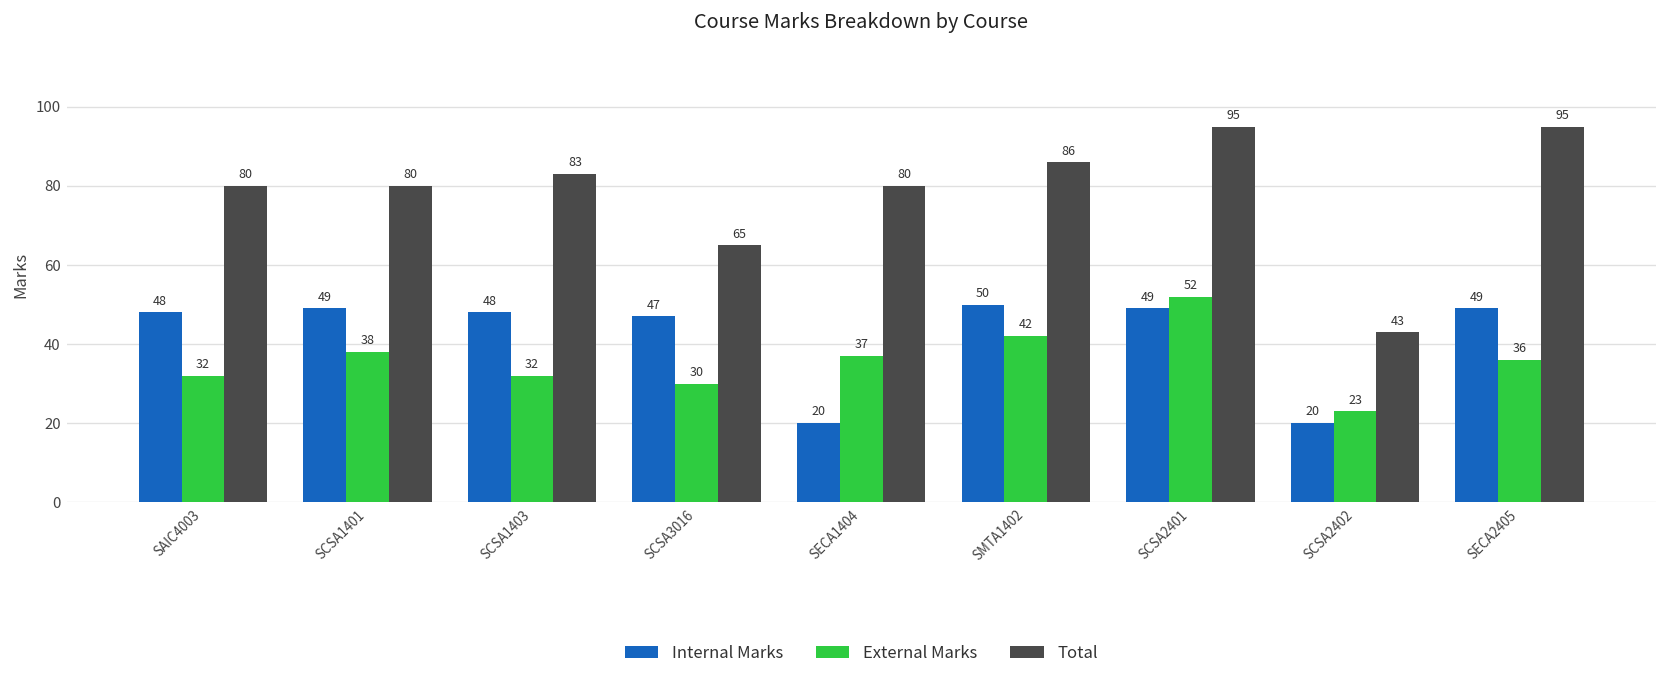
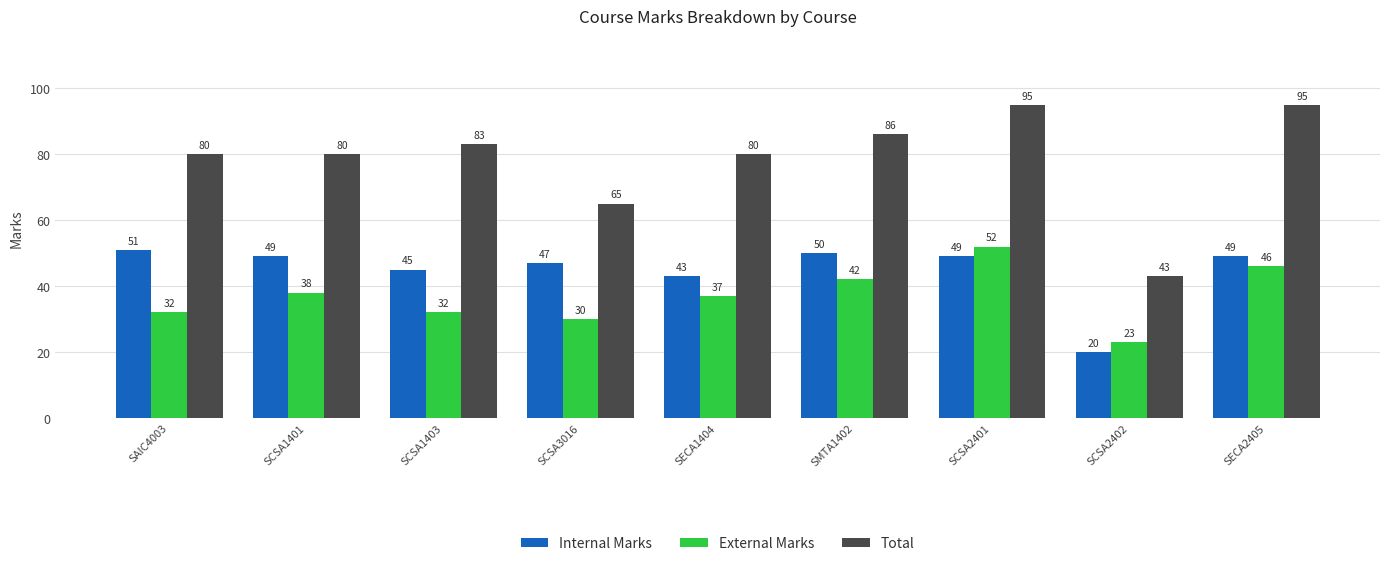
  {
    "Internal Marks": {
-     "SAIC4003": 48,
+     "SAIC4003": 51,
      "SCSA1401": 49,
-     "SCSA1403": 48,
+     "SCSA1403": 45,
      "SCSA3016": 47,
-     "SECA1404": 20,
+     "SECA1404": 43,
      "SMTA1402": 50,
      "SCSA2401": 49,
      "SCSA2402": 20,
      "SECA2405": 49
    },
    "External Marks": {
      "SAIC4003": 32,
      "SCSA1401": 38,
      "SCSA1403": 32,
      "SCSA3016": 30,
      "SECA1404": 37,
      "SMTA1402": 42,
      "SCSA2401": 52,
      "SCSA2402": 23,
-     "SECA2405": 36
+     "SECA2405": 46
    },
    "Total": {
      "SAIC4003": 80,
      "SCSA1401": 80,
      "SCSA1403": 83,
      "SCSA3016": 65,
      "SECA1404": 80,
      "SMTA1402": 86,
      "SCSA2401": 95,
      "SCSA2402": 43,
      "SECA2405": 95
    }
  }
